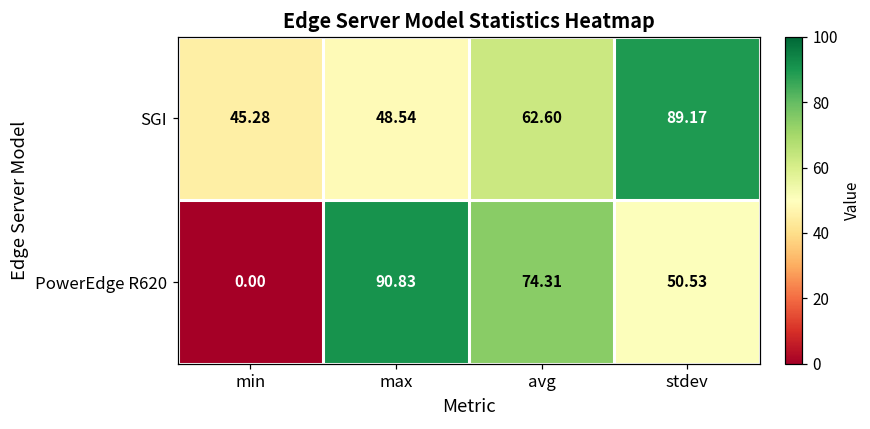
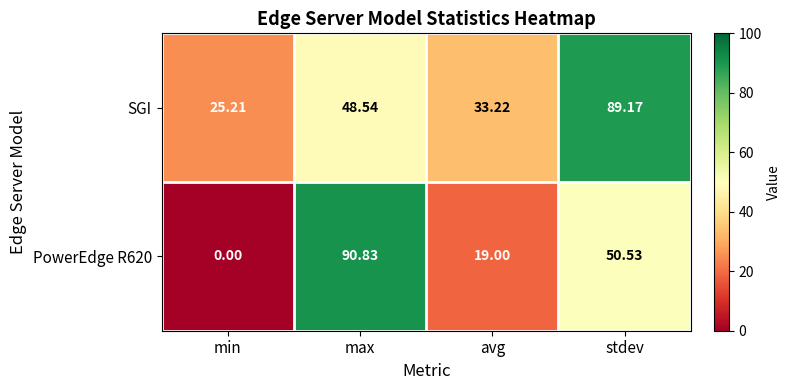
  {
    "SGI": {
-     "min": 45.28,
+     "min": 25.21,
      "max": 48.54,
-     "avg": 62.60,
+     "avg": 33.22,
      "stdev": 89.17
    },
    "PowerEdge R620": {
      "min": 0.00,
      "max": 90.83,
-     "avg": 74.31,
+     "avg": 19.00,
      "stdev": 50.53
    }
  }
